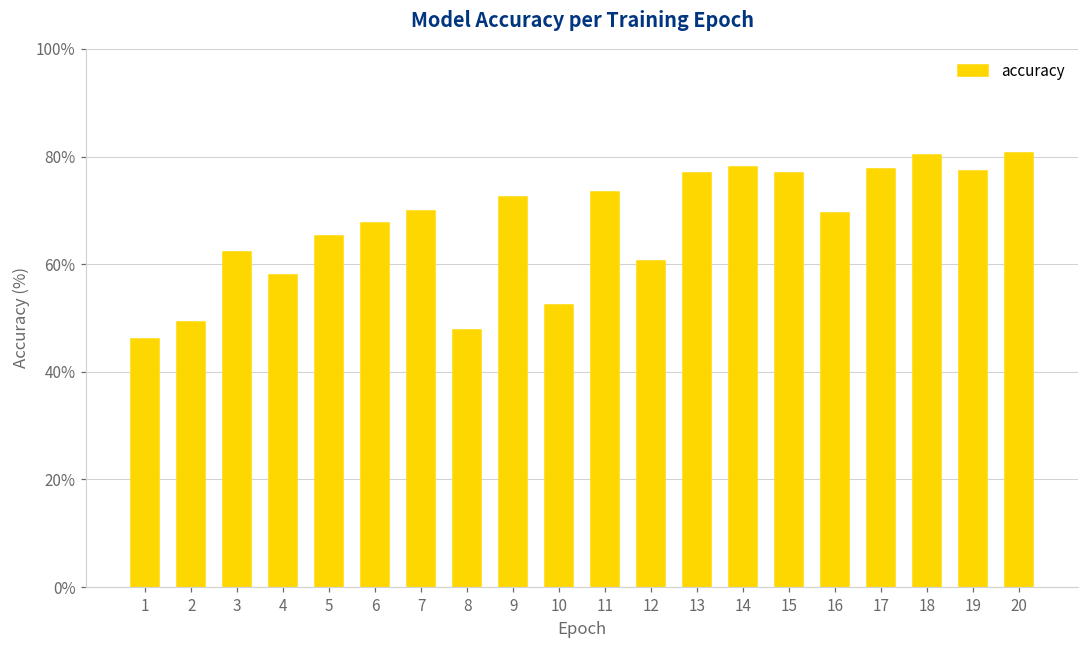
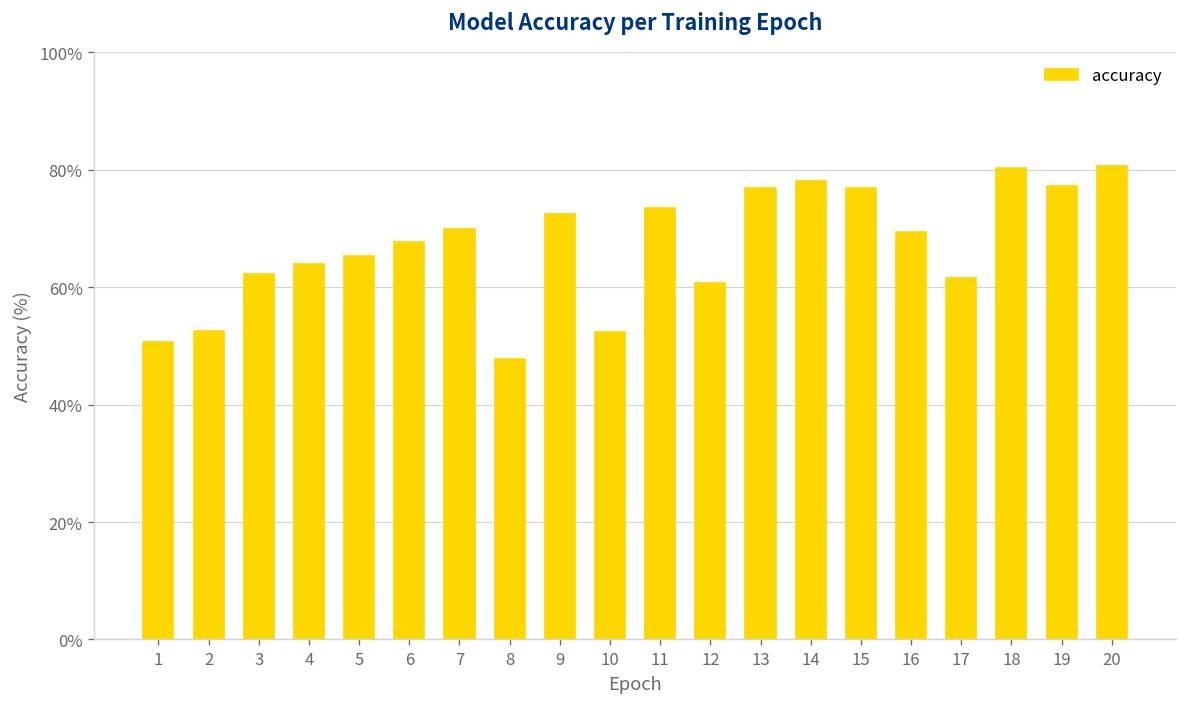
  {
-   "1": "46%",
-   "2": "49%",
+   "1": "51%",
+   "2": "52%",
    "3": "62%",
-   "4": "58%",
+   "4": "64%",
    "5": "65%",
    "6": "68%",
    "7": "70%",
    "8": "48%",
    "9": "73%",
    "10": "52%",
    "11": "73%",
    "12": "61%",
    "13": "77%",
    "14": "78%",
    "15": "77%",
    "16": "69%",
-   "17": "78%",
+   "17": "62%",
    "18": "80%",
    "19": "77%",
    "20": "81%"
  }
